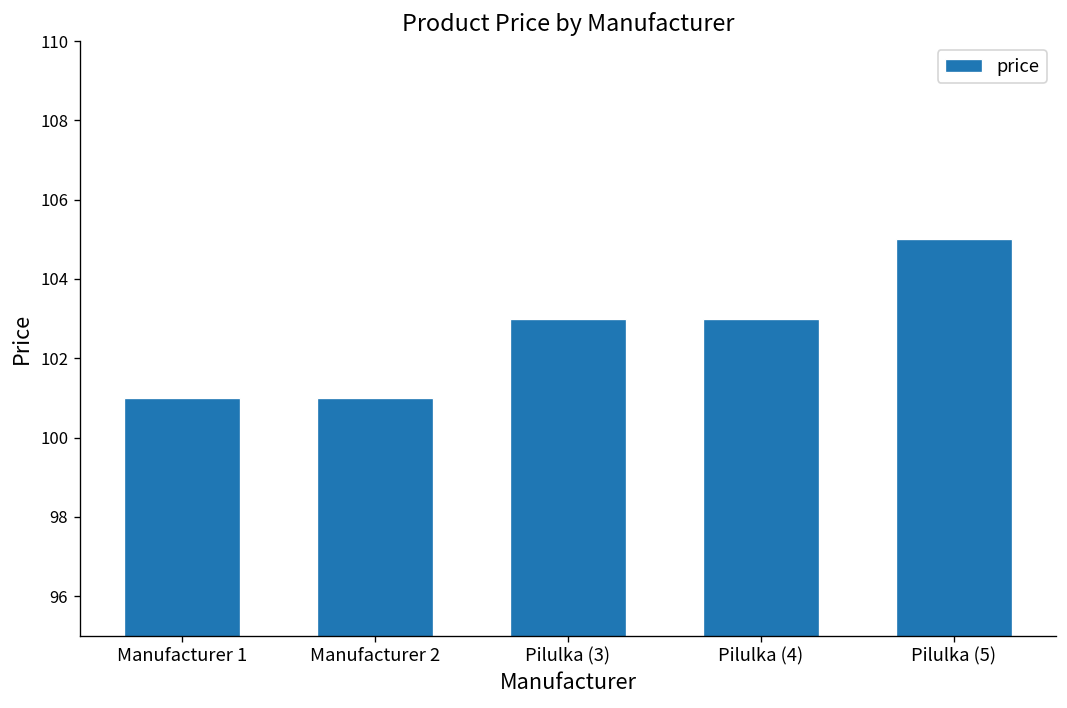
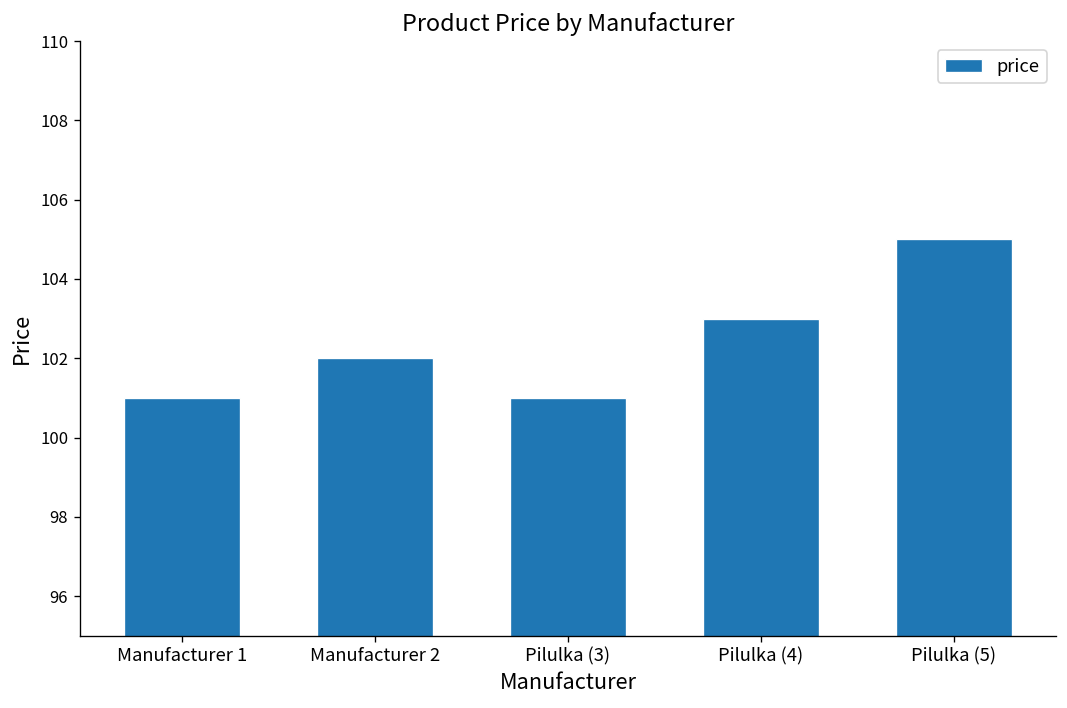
  {
    "Manufacturer 1": 101,
-   "Manufacturer 2": 101,
-   "Pilulka (3)": 103,
+   "Manufacturer 2": 102,
+   "Pilulka (3)": 101,
    "Pilulka (4)": 103,
    "Pilulka (5)": 105
  }
